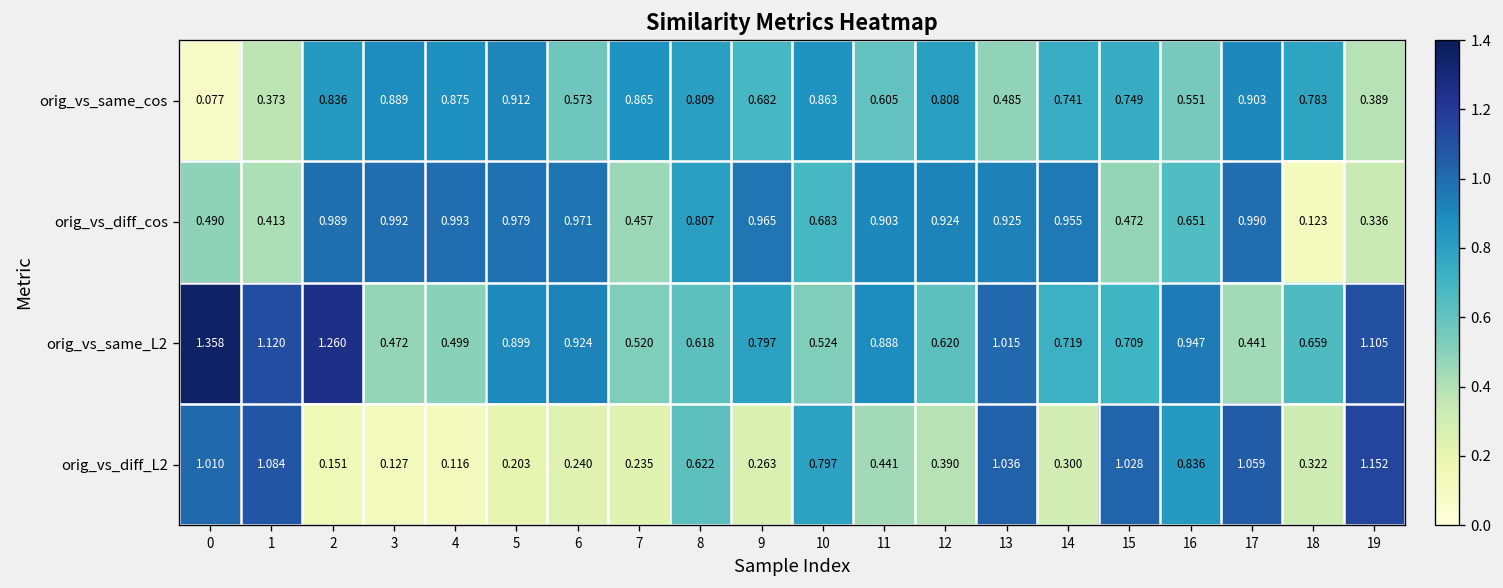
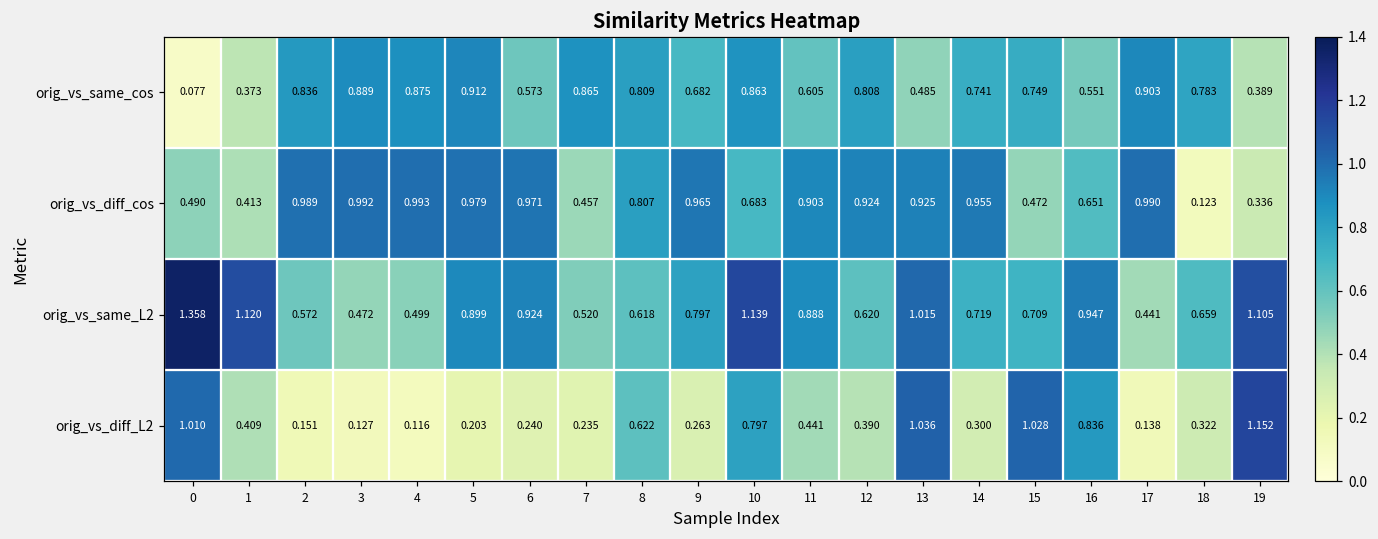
  {
    "orig_vs_same_cos": {
      "0": 0.077,
      "1": 0.373,
      "2": 0.836,
      "3": 0.889,
      "4": 0.875,
      "5": 0.912,
      "6": 0.573,
      "7": 0.865,
      "8": 0.809,
      "9": 0.682,
      "10": 0.863,
      "11": 0.605,
      "12": 0.808,
      "13": 0.485,
      "14": 0.741,
      "15": 0.749,
      "16": 0.551,
      "17": 0.903,
      "18": 0.783,
      "19": 0.389
    },
    "orig_vs_diff_cos": {
      "0": 0.490,
      "1": 0.413,
      "2": 0.989,
      "3": 0.992,
      "4": 0.993,
      "5": 0.979,
      "6": 0.971,
      "7": 0.457,
      "8": 0.807,
      "9": 0.965,
      "10": 0.683,
      "11": 0.903,
      "12": 0.924,
      "13": 0.925,
      "14": 0.955,
      "15": 0.472,
      "16": 0.651,
      "17": 0.990,
      "18": 0.123,
      "19": 0.336
    },
    "orig_vs_same_L2": {
      "0": 1.358,
      "1": 1.120,
-     "2": 1.260,
+     "2": 0.572,
      "3": 0.472,
      "4": 0.499,
      "5": 0.899,
      "6": 0.924,
      "7": 0.520,
      "8": 0.618,
      "9": 0.797,
-     "10": 0.524,
+     "10": 1.139,
      "11": 0.888,
      "12": 0.620,
      "13": 1.015,
      "14": 0.719,
      "15": 0.709,
      "16": 0.947,
      "17": 0.441,
      "18": 0.659,
      "19": 1.105
    },
    "orig_vs_diff_L2": {
      "0": 1.010,
-     "1": 1.084,
+     "1": 0.409,
      "2": 0.151,
      "3": 0.127,
      "4": 0.116,
      "5": 0.203,
      "6": 0.240,
      "7": 0.235,
      "8": 0.622,
      "9": 0.263,
      "10": 0.797,
      "11": 0.441,
      "12": 0.390,
      "13": 1.036,
      "14": 0.300,
      "15": 1.028,
      "16": 0.836,
-     "17": 1.059,
+     "17": 0.138,
      "18": 0.322,
      "19": 1.152
    }
  }
